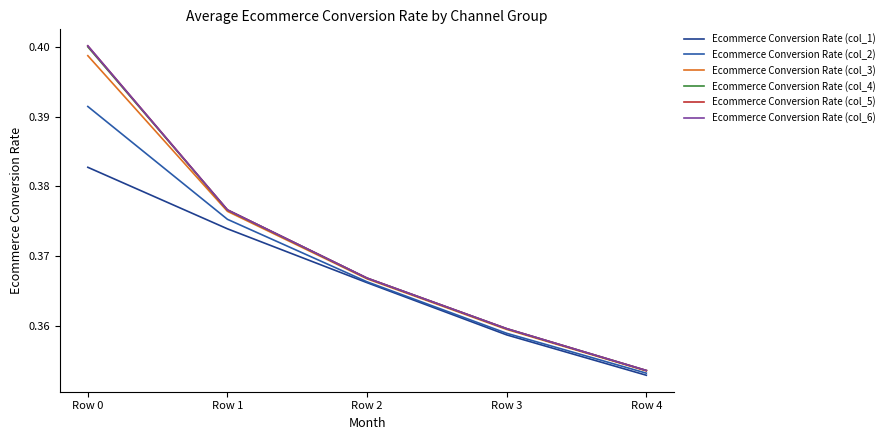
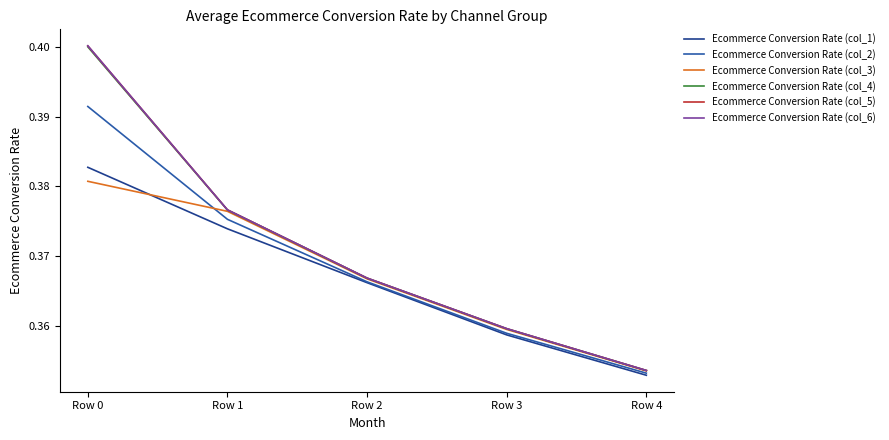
  {
    "Ecommerce Conversion Rate (col_3)": {
-     "Row 0": 0.399
+     "Row 0": 0.381
    }
  }
